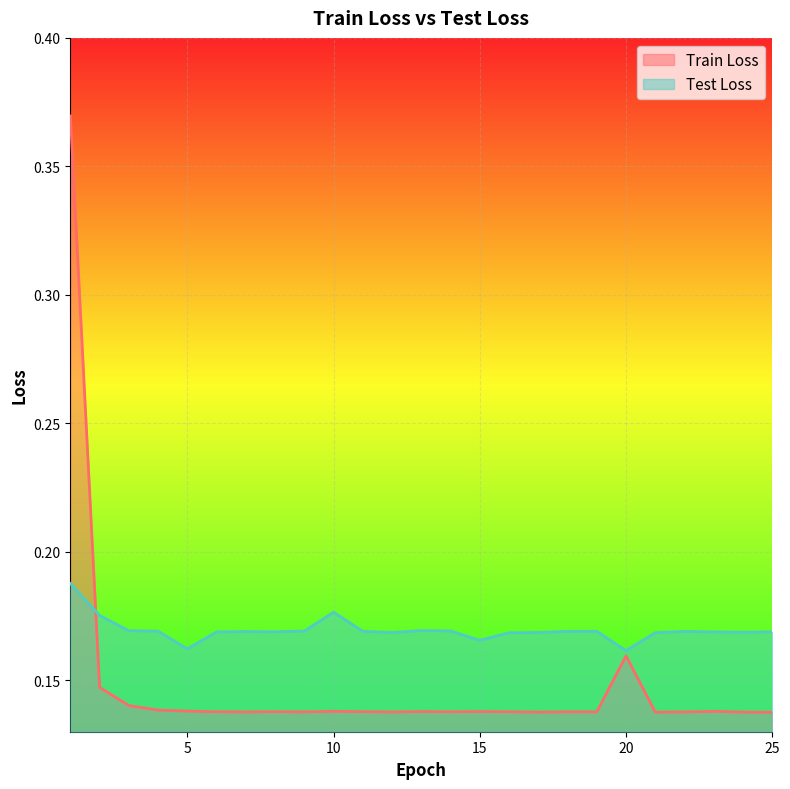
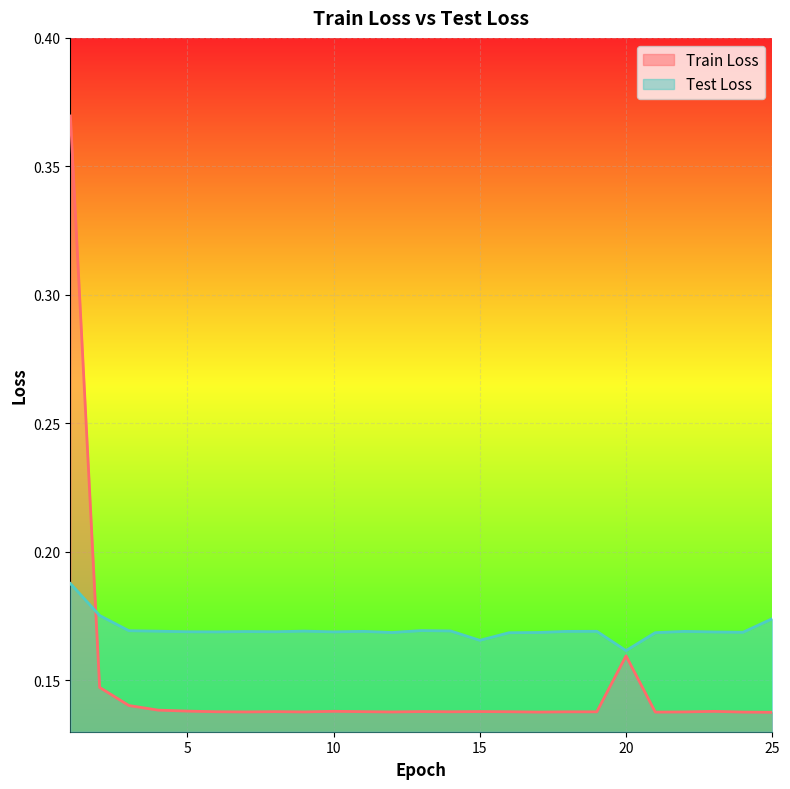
  {
    "Train Loss": {
      "5": 0.138,
      "10": 0.138,
      "15": 0.138,
      "20": 0.160,
      "25": 0.138
    },
    "Test Loss": {
-     "5": 0.162,
-     "10": 0.177,
+     "5": 0.169,
+     "10": 0.169,
      "15": 0.166,
      "20": 0.162,
-     "25": 0.169
+     "25": 0.174
    }
  }
